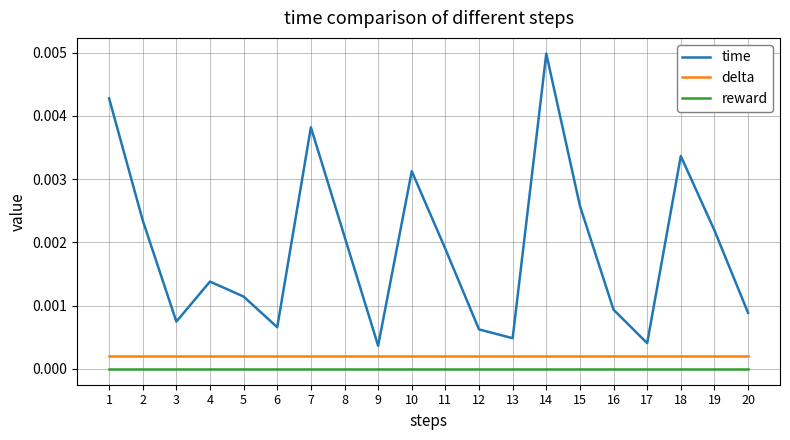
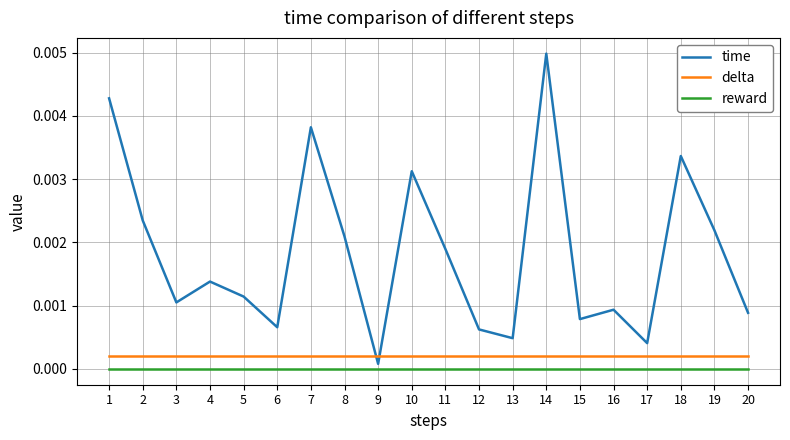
  {
    "time": {
      "1": 0.0043,
      "2": 0.0023,
-     "3": 0.0007,
+     "3": 0.0011,
      "4": 0.0014,
      "5": 0.0011,
      "6": 0.0007,
      "7": 0.0038,
      "8": 0.0021,
-     "9": 0.0004,
+     "9": 0.0001,
      "10": 0.0031,
      "11": 0.0019,
      "12": 0.0006,
      "13": 0.0005,
      "14": 0.0050,
-     "15": 0.0026,
+     "15": 0.0008,
      "16": 0.0009,
      "17": 0.0004,
      "18": 0.0034,
      "19": 0.0022,
      "20": 0.0009
    },
    "delta": {
      "1": 0.0002,
      "2": 0.0002,
      "3": 0.0002,
      "4": 0.0002,
      "5": 0.0002,
      "6": 0.0002,
      "7": 0.0002,
      "8": 0.0002,
      "9": 0.0002,
      "10": 0.0002,
      "11": 0.0002,
      "12": 0.0002,
      "13": 0.0002,
      "14": 0.0002,
      "15": 0.0002,
      "16": 0.0002,
      "17": 0.0002,
      "18": 0.0002,
      "19": 0.0002,
      "20": 0.0002
    },
    "reward": {
      "1": 0.0000,
      "2": 0.0000,
      "3": 0.0000,
      "4": 0.0000,
      "5": 0.0000,
      "6": 0.0000,
      "7": 0.0000,
      "8": 0.0000,
      "9": 0.0000,
      "10": 0.0000,
      "11": 0.0000,
      "12": 0.0000,
      "13": 0.0000,
      "14": 0.0000,
      "15": 0.0000,
      "16": 0.0000,
      "17": 0.0000,
      "18": 0.0000,
      "19": 0.0000,
      "20": 0.0000
    }
  }
